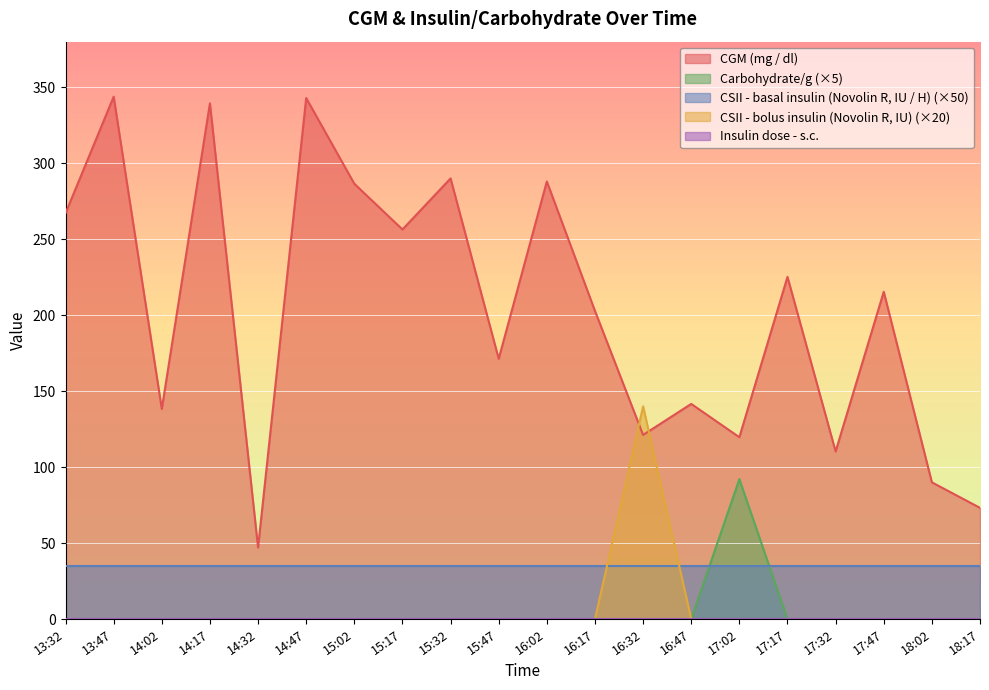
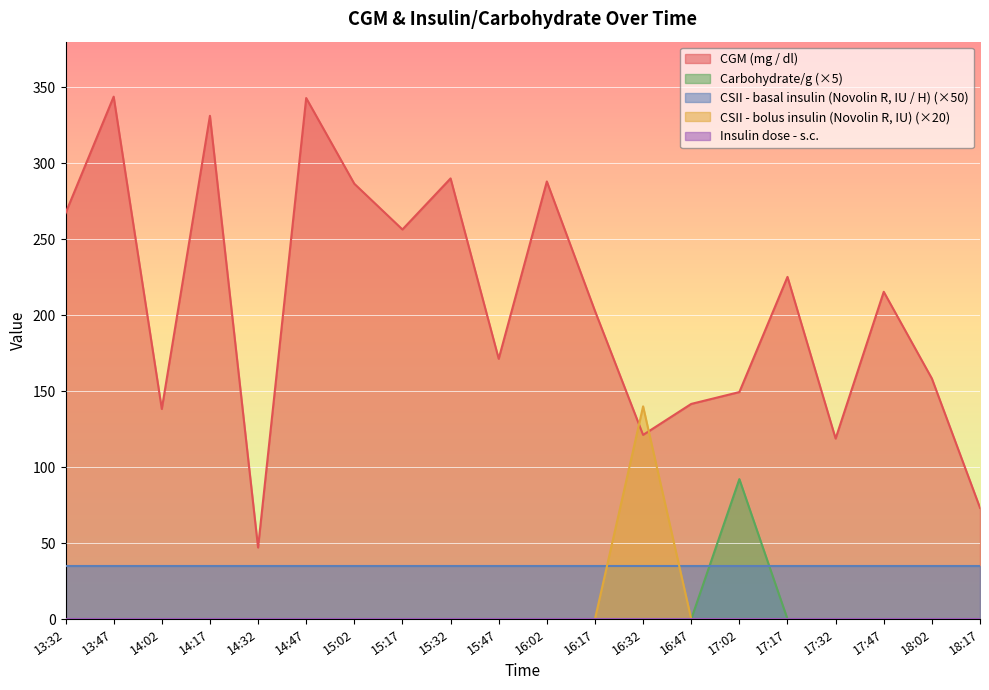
  {
    "CGM (mg / dl)": {
      "13:32": 267,
      "13:47": 344,
      "14:02": 138,
-     "14:17": 339,
+     "14:17": 331,
      "14:32": 47,
      "14:47": 343,
      "15:02": 287,
      "15:17": 256,
      "15:32": 290,
      "15:47": 171,
      "16:02": 288,
      "16:17": 203,
      "16:32": 121,
      "16:47": 142,
-     "17:02": 120,
+     "17:02": 149,
      "17:17": 225,
-     "17:32": 110,
+     "17:32": 119,
      "17:47": 215,
-     "18:02": 90,
+     "18:02": 158,
      "18:17": 73
    },
    "Carbohydrate/g (×5)": {
      "17:02": 92
    },
    "CSII - basal insulin (Novolin R, IU / H) (×50)": {
      "13:32": 35,
      "13:47": 35,
      "14:02": 35,
      "14:17": 35,
      "14:32": 35,
      "14:47": 35,
      "15:02": 35,
      "15:17": 35,
      "15:32": 35,
      "15:47": 35,
      "16:02": 35,
      "16:17": 35,
      "16:32": 35,
      "16:47": 35,
      "17:02": 35,
      "17:17": 35,
      "17:32": 35,
      "17:47": 35,
      "18:02": 35,
      "18:17": 35
    },
    "CSII - bolus insulin (Novolin R, IU) (×20)": {
      "16:32": 140
    }
  }
